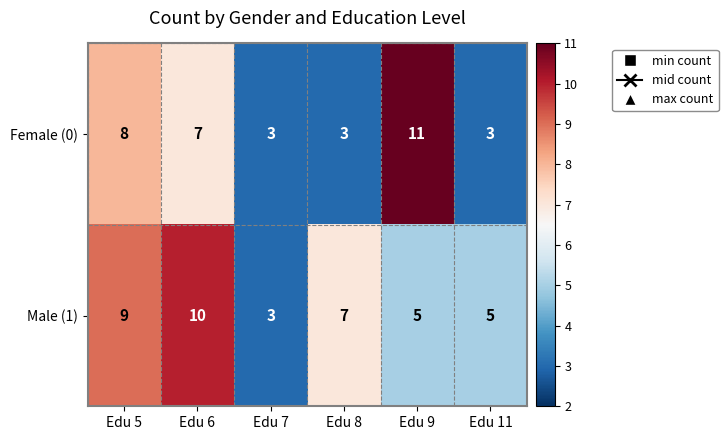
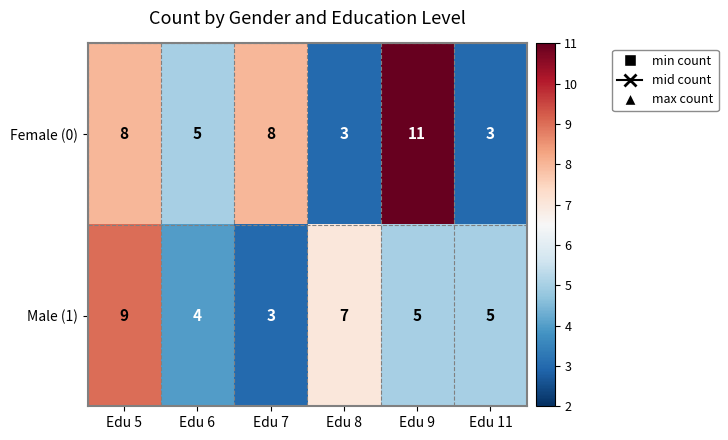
  {
    "Female (0)": {
      "Edu 5": 8,
-     "Edu 6": 7,
-     "Edu 7": 3,
+     "Edu 6": 5,
+     "Edu 7": 8,
      "Edu 8": 3,
      "Edu 9": 11,
      "Edu 11": 3
    },
    "Male (1)": {
      "Edu 5": 9,
-     "Edu 6": 10,
+     "Edu 6": 4,
      "Edu 7": 3,
      "Edu 8": 7,
      "Edu 9": 5,
      "Edu 11": 5
    }
  }
